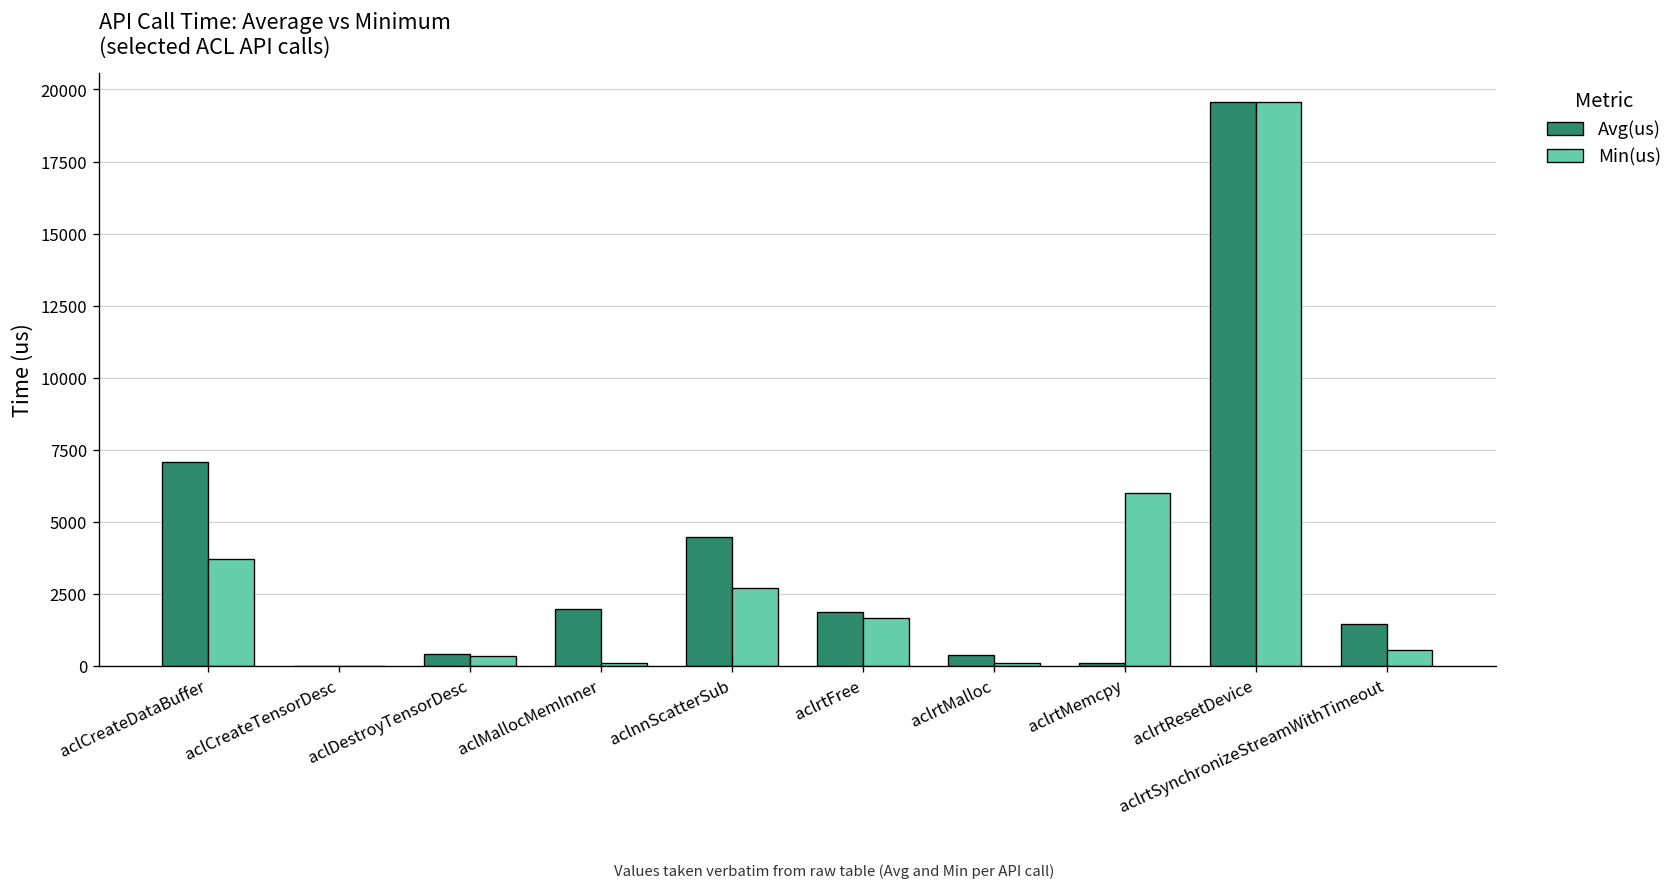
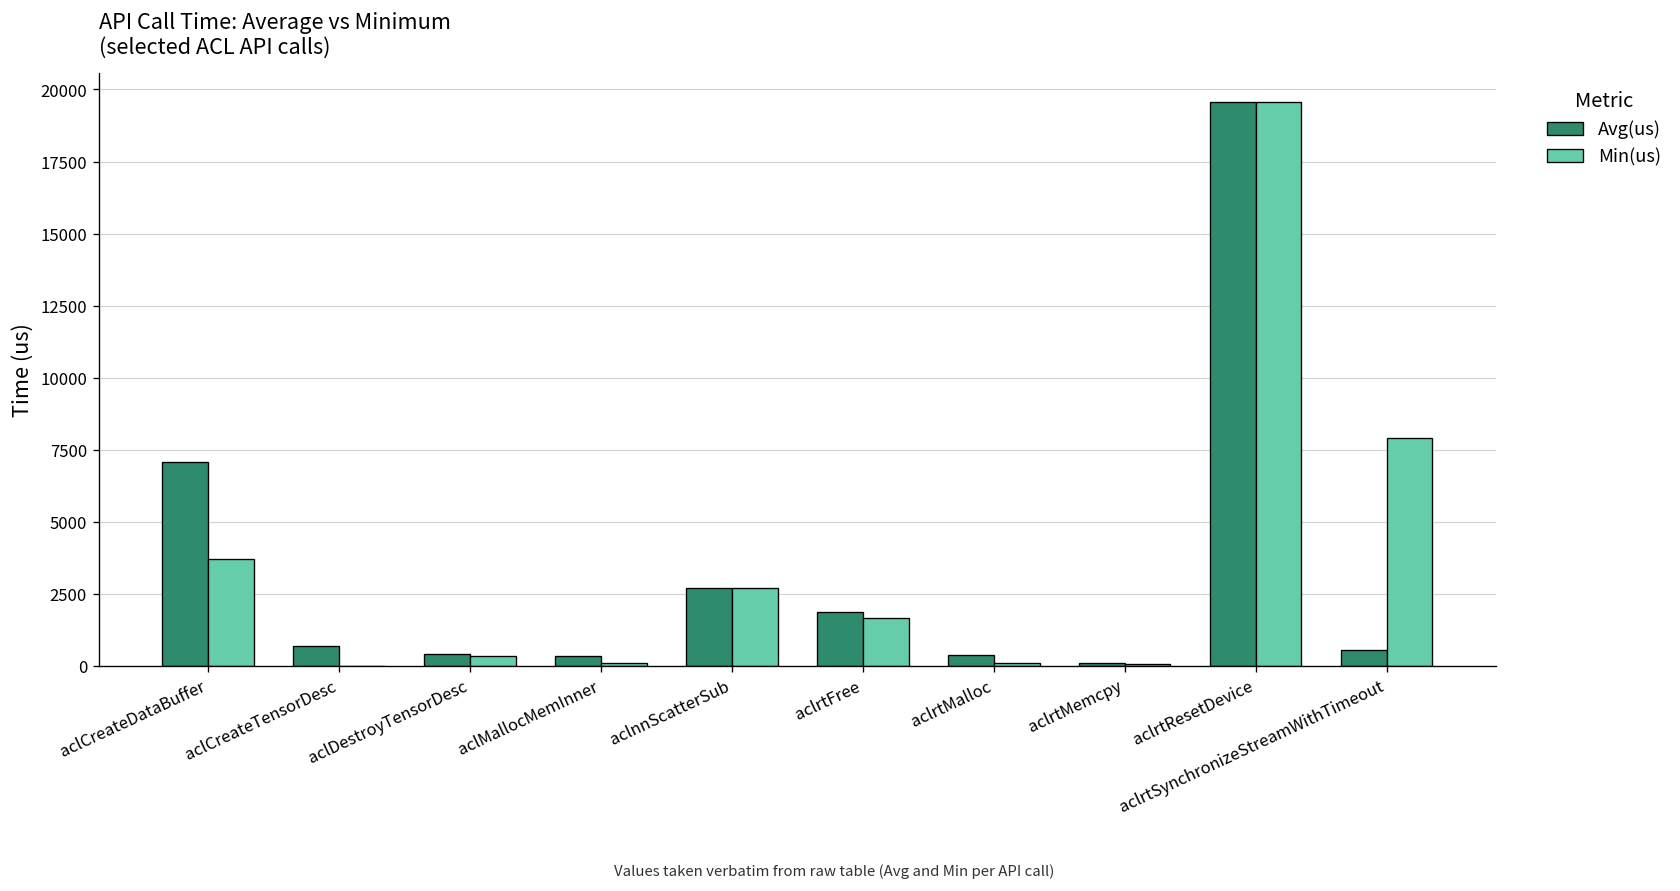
  {
    "Avg(us)": {
      "aclCreateDataBuffer": 7100,
-     "aclCreateTensorDesc": 0,
+     "aclCreateTensorDesc": 700,
      "aclDestroyTensorDesc": 400,
-     "aclMallocMemInner": 2000,
-     "aclnnScatterSub": 4500,
+     "aclMallocMemInner": 400,
+     "aclnnScatterSub": 2700,
      "aclrtFree": 1900,
      "aclrtMalloc": 400,
      "aclrtResetDevice": 19600,
-     "aclrtSynchronizeStreamWithTimeout": 1500
+     "aclrtSynchronizeStreamWithTimeout": 500
    },
    "Min(us)": {
      "aclCreateDataBuffer": 3700,
      "aclDestroyTensorDesc": 400,
      "aclnnScatterSub": 2700,
      "aclrtFree": 1700,
      "aclrtMalloc": 100,
-     "aclrtMemcpy": 6000,
+     "aclrtMemcpy": 100,
      "aclrtResetDevice": 19600,
-     "aclrtSynchronizeStreamWithTimeout": 500
+     "aclrtSynchronizeStreamWithTimeout": 7900
    }
  }
